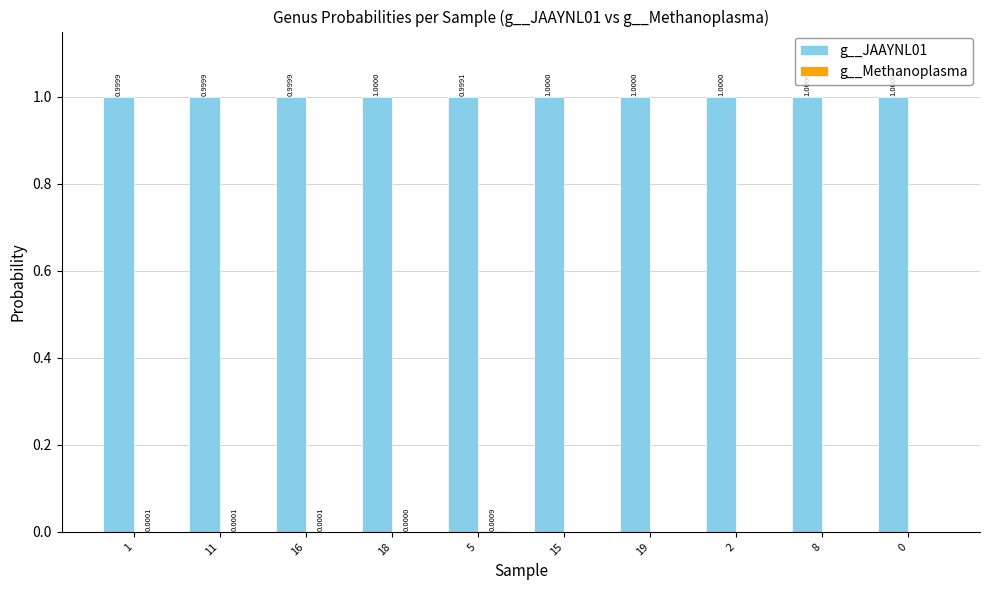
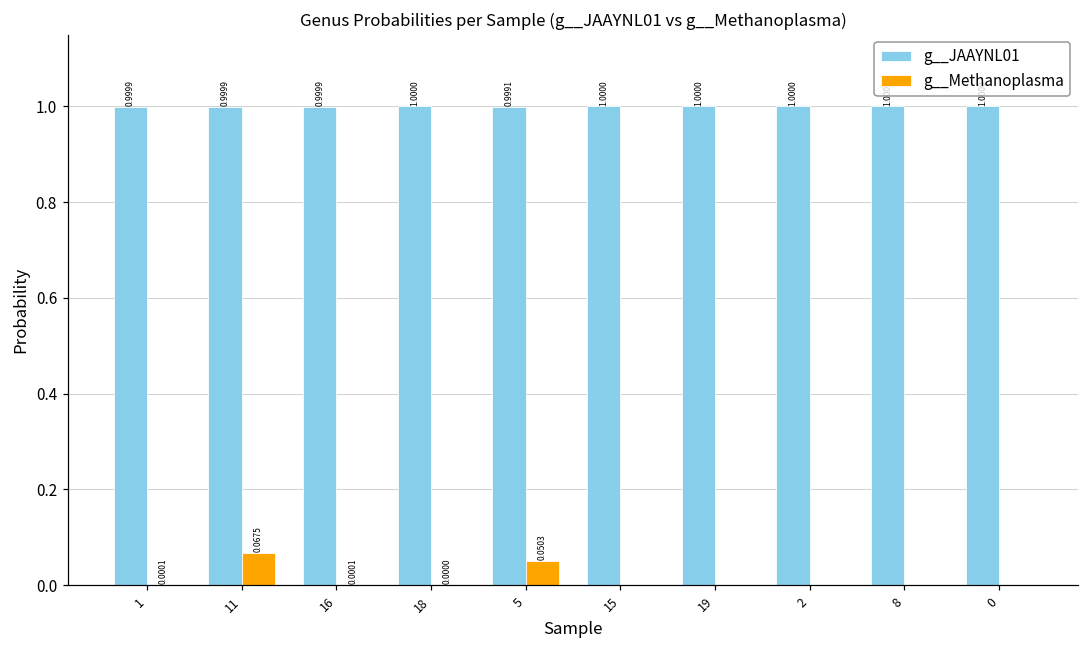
  {
    "g__JAAYNL01": {
      "1": 0.9999,
      "11": 0.9999,
      "16": 0.9999,
      "18": 1.0000,
      "5": 0.9991,
      "15": 1.0000,
      "19": 1.0000,
      "2": 1.0000
    },
    "g__Methanoplasma": {
      "1": 0.0001,
-     "11": 0.0001,
+     "11": 0.0675,
      "16": 0.0001,
      "18": 0.0000,
-     "5": 0.0009
+     "5": 0.0503
    }
  }
